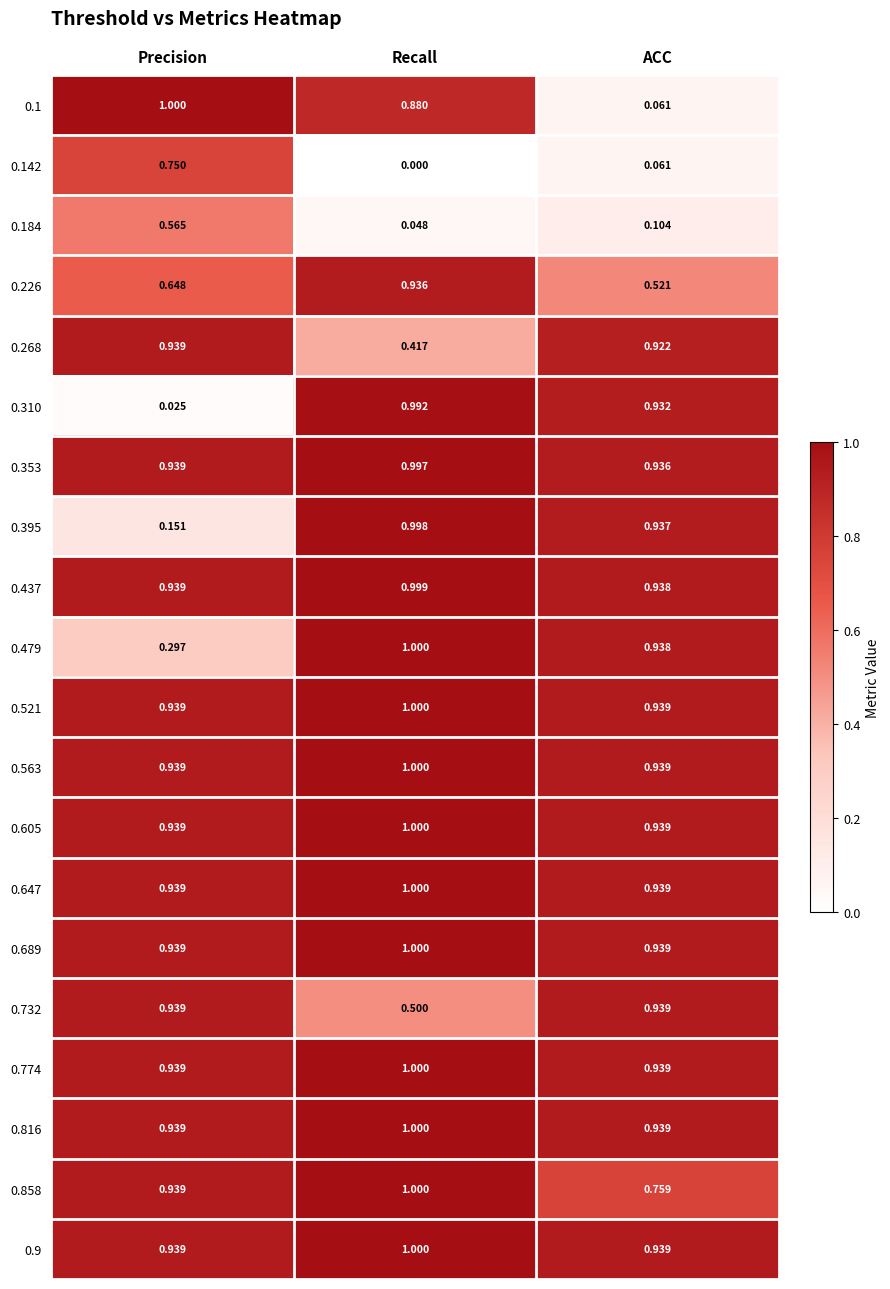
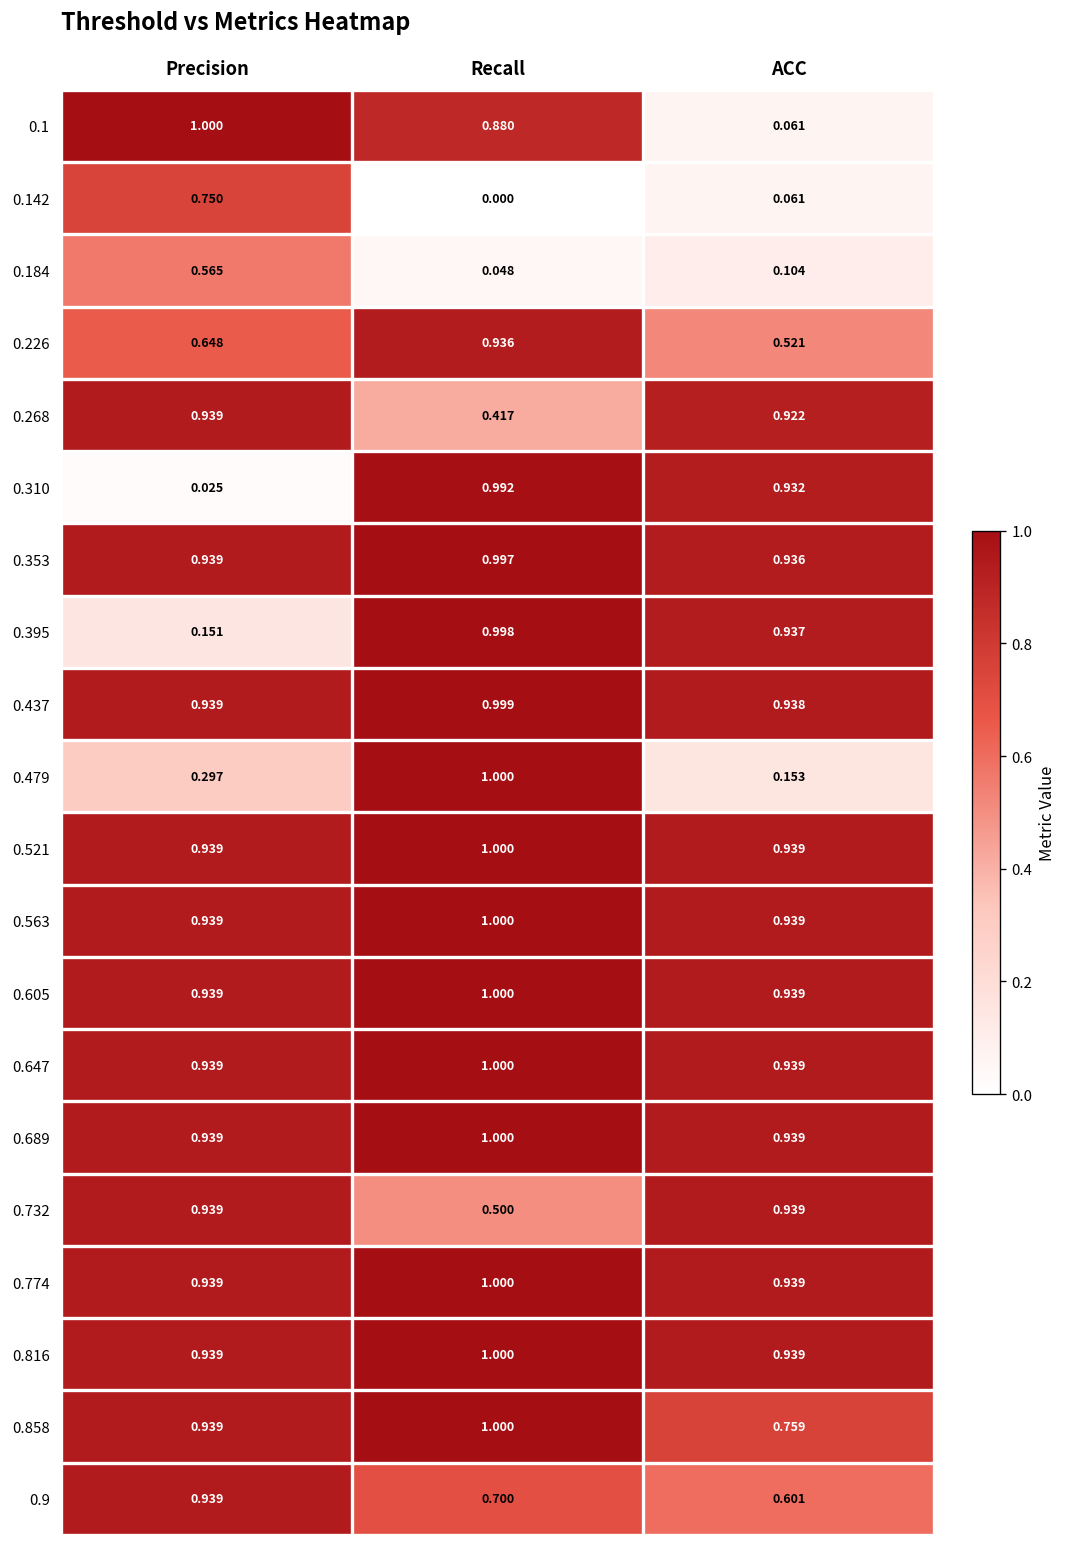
  {
    "0.1": {
      "Precision": 1.000,
      "Recall": 0.880,
      "ACC": 0.061
    },
    "0.142": {
      "Precision": 0.750,
      "Recall": 0.000,
      "ACC": 0.061
    },
    "0.184": {
      "Precision": 0.565,
      "Recall": 0.048,
      "ACC": 0.104
    },
    "0.226": {
      "Precision": 0.648,
      "Recall": 0.936,
      "ACC": 0.521
    },
    "0.268": {
      "Precision": 0.939,
      "Recall": 0.417,
      "ACC": 0.922
    },
    "0.310": {
      "Precision": 0.025,
      "Recall": 0.992,
      "ACC": 0.932
    },
    "0.353": {
      "Precision": 0.939,
      "Recall": 0.997,
      "ACC": 0.936
    },
    "0.395": {
      "Precision": 0.151,
      "Recall": 0.998,
      "ACC": 0.937
    },
    "0.437": {
      "Precision": 0.939,
      "Recall": 0.999,
      "ACC": 0.938
    },
    "0.479": {
      "Precision": 0.297,
      "Recall": 1.000,
-     "ACC": 0.938
+     "ACC": 0.153
    },
    "0.521": {
      "Precision": 0.939,
      "Recall": 1.000,
      "ACC": 0.939
    },
    "0.563": {
      "Precision": 0.939,
      "Recall": 1.000,
      "ACC": 0.939
    },
    "0.605": {
      "Precision": 0.939,
      "Recall": 1.000,
      "ACC": 0.939
    },
    "0.647": {
      "Precision": 0.939,
      "Recall": 1.000,
      "ACC": 0.939
    },
    "0.689": {
      "Precision": 0.939,
      "Recall": 1.000,
      "ACC": 0.939
    },
    "0.732": {
      "Precision": 0.939,
      "Recall": 0.500,
      "ACC": 0.939
    },
    "0.774": {
      "Precision": 0.939,
      "Recall": 1.000,
      "ACC": 0.939
    },
    "0.816": {
      "Precision": 0.939,
      "Recall": 1.000,
      "ACC": 0.939
    },
    "0.858": {
      "Precision": 0.939,
      "Recall": 1.000,
      "ACC": 0.759
    },
    "0.9": {
      "Precision": 0.939,
-     "Recall": 1.000,
-     "ACC": 0.939
+     "Recall": 0.700,
+     "ACC": 0.601
    }
  }
